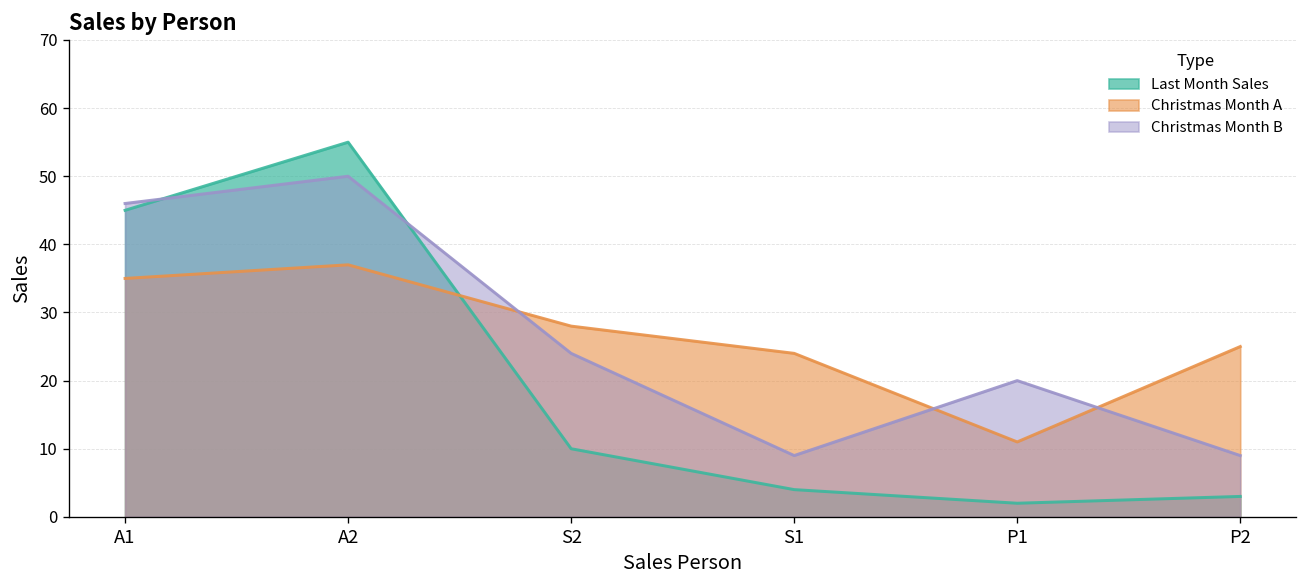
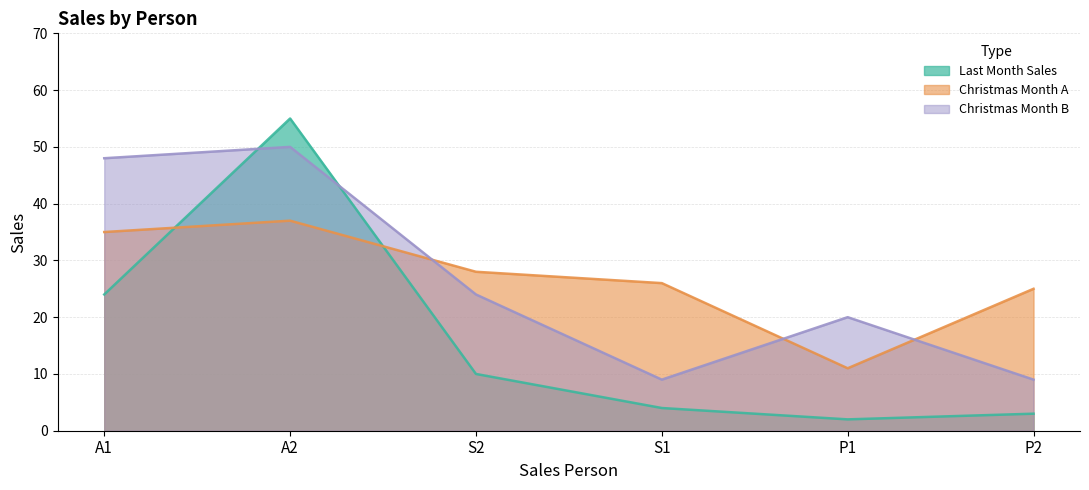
  {
    "Last Month Sales": {
-     "A1": 45,
+     "A1": 24,
      "A2": 55,
      "S2": 10,
      "S1": 4,
      "P1": 2,
      "P2": 3
    },
    "Christmas Month A": {
      "A1": 35,
      "A2": 37,
      "S2": 28,
-     "S1": 24,
+     "S1": 26,
      "P1": 11,
      "P2": 25
    },
    "Christmas Month B": {
-     "A1": 46,
+     "A1": 48,
      "A2": 50,
      "S2": 24,
      "S1": 9,
      "P1": 20,
      "P2": 9
    }
  }
